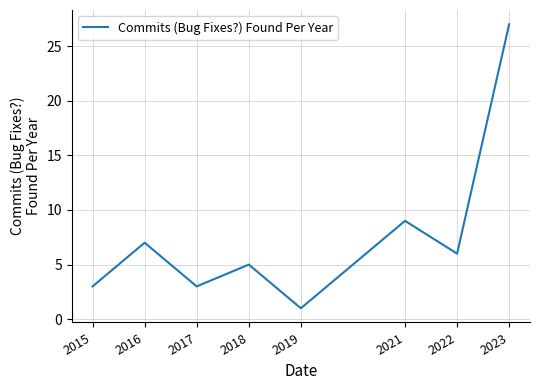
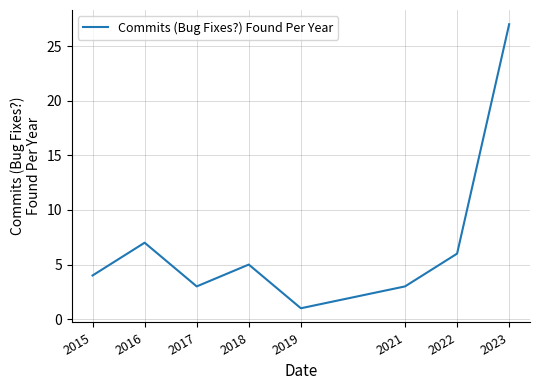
  {
-   "2015": 3,
+   "2015": 4,
    "2016": 7,
    "2017": 3,
    "2018": 5,
    "2019": 1,
-   "2021": 9,
+   "2021": 3,
    "2022": 6,
    "2023": 27
  }
